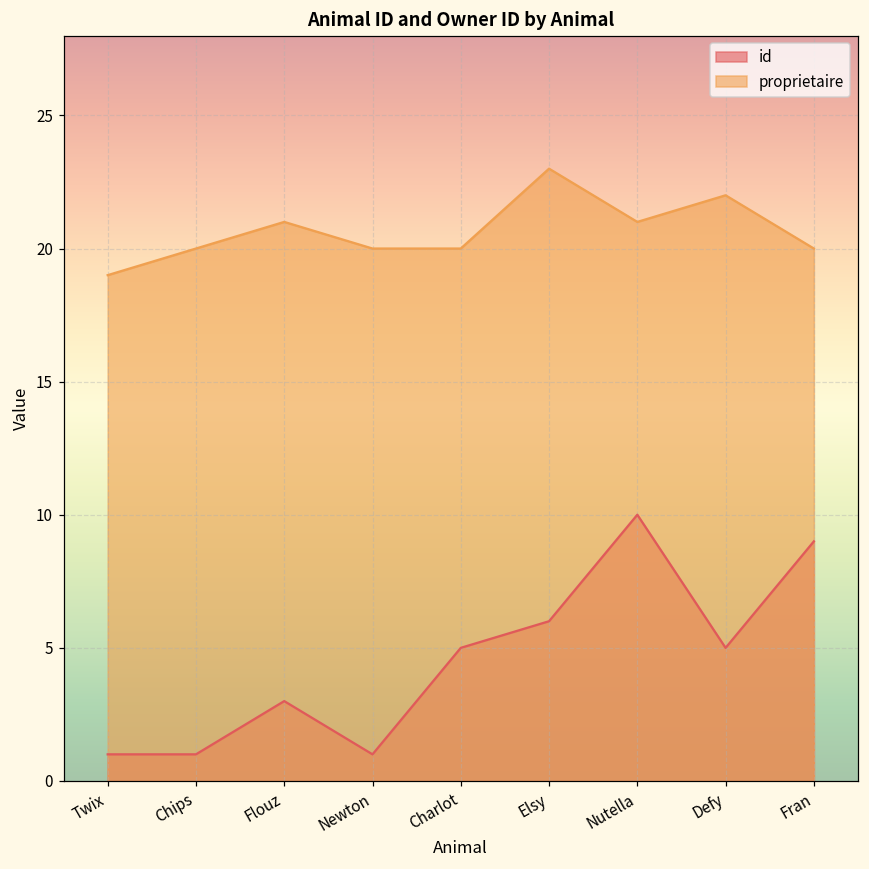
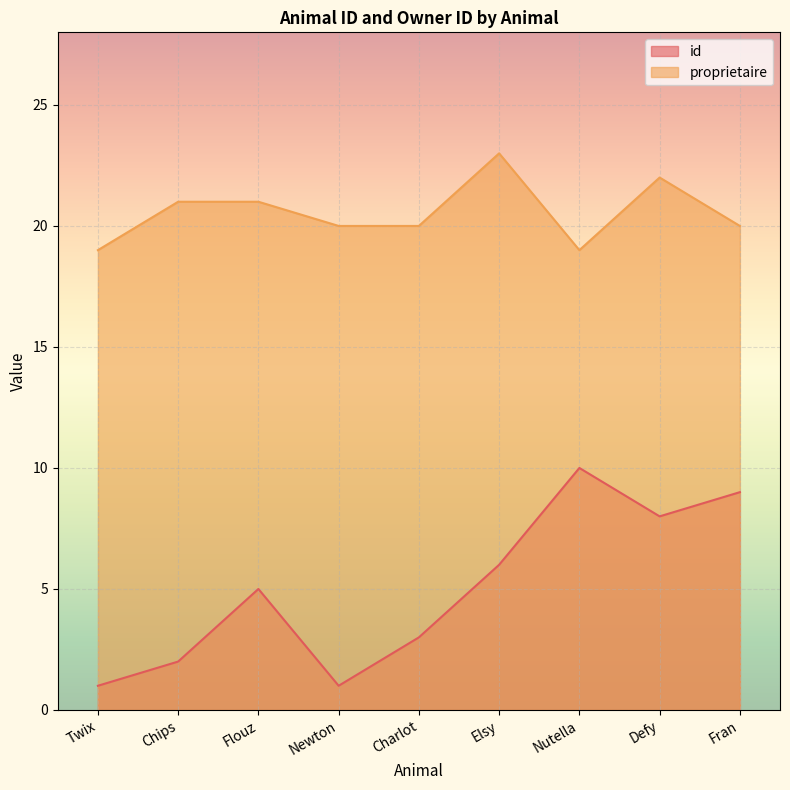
  {
    "id": {
      "Twix": 1,
-     "Chips": 1,
-     "Flouz": 3,
+     "Chips": 2,
+     "Flouz": 5,
      "Newton": 1,
-     "Charlot": 5,
+     "Charlot": 3,
      "Elsy": 6,
      "Nutella": 10,
-     "Defy": 5,
+     "Defy": 8,
      "Fran": 9
    },
    "proprietaire": {
      "Twix": 19,
-     "Chips": 20,
+     "Chips": 21,
      "Flouz": 21,
      "Newton": 20,
      "Charlot": 20,
      "Elsy": 23,
-     "Nutella": 21,
+     "Nutella": 19,
      "Defy": 22,
      "Fran": 20
    }
  }
